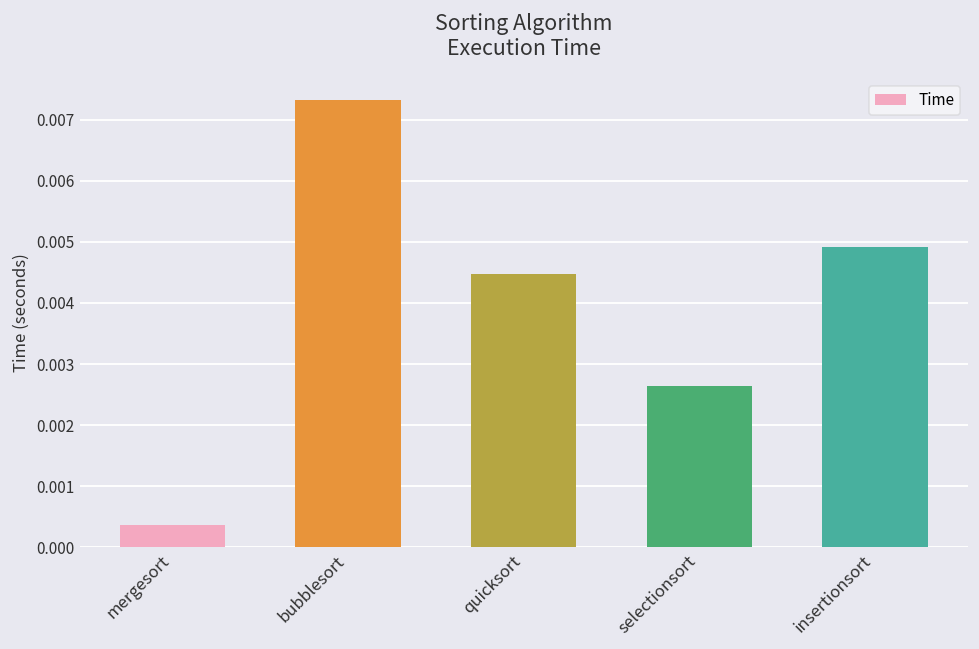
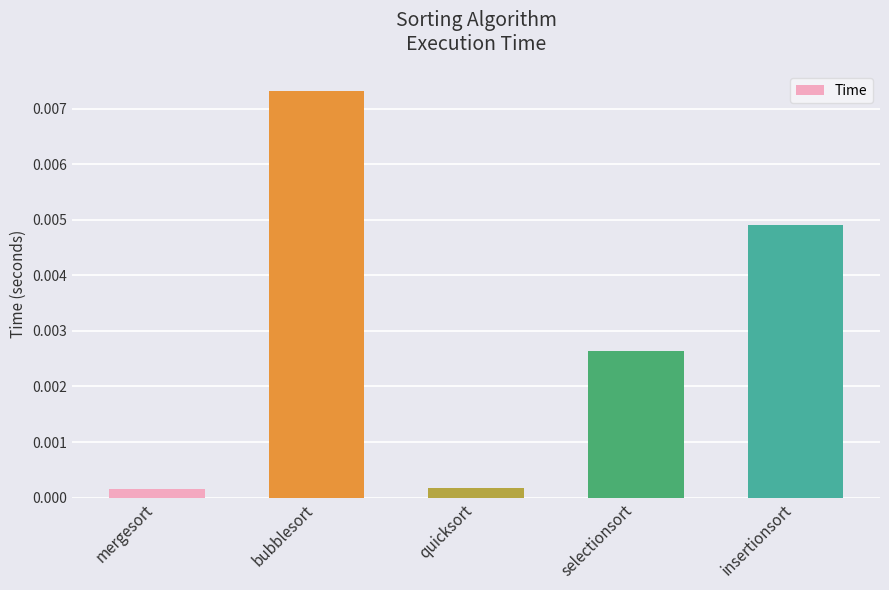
  {
-   "mergesort": 0.0004,
+   "mergesort": 0.0002,
    "bubblesort": 0.0073,
-   "quicksort": 0.0045,
+   "quicksort": 0.0002,
    "selectionsort": 0.0026,
    "insertionsort": 0.0049
  }
